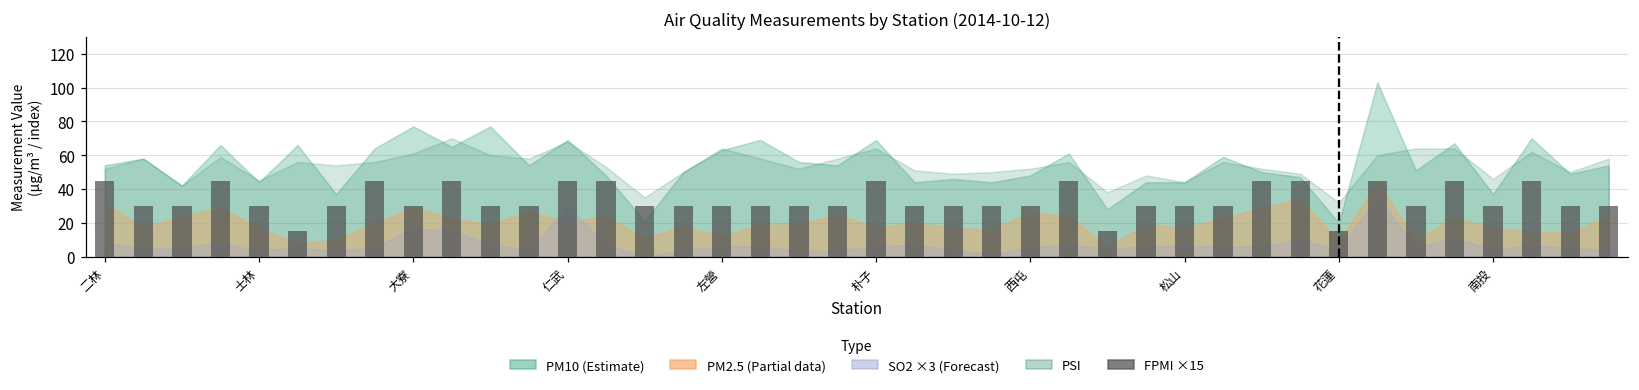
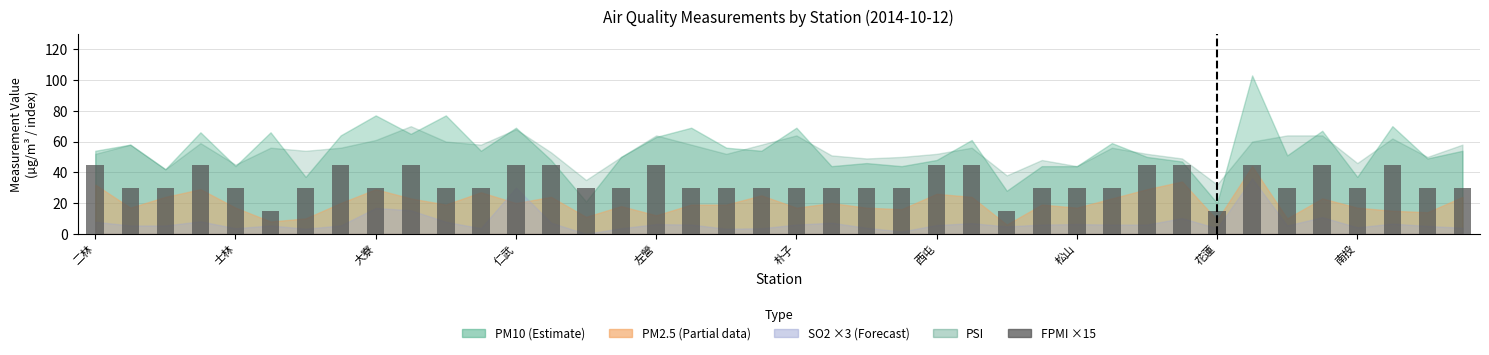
  {
    "FPMI ×15": {
      "二林": 45,
      "士林": 30,
      "大寮": 30,
      "仁武": 45,
-     "左營": 30,
-     "朴子": 45,
-     "西屯": 30,
+     "左營": 45,
+     "朴子": 30,
+     "西屯": 45,
      "松山": 30,
      "花蓮": 15,
      "南投": 30
    }
  }
